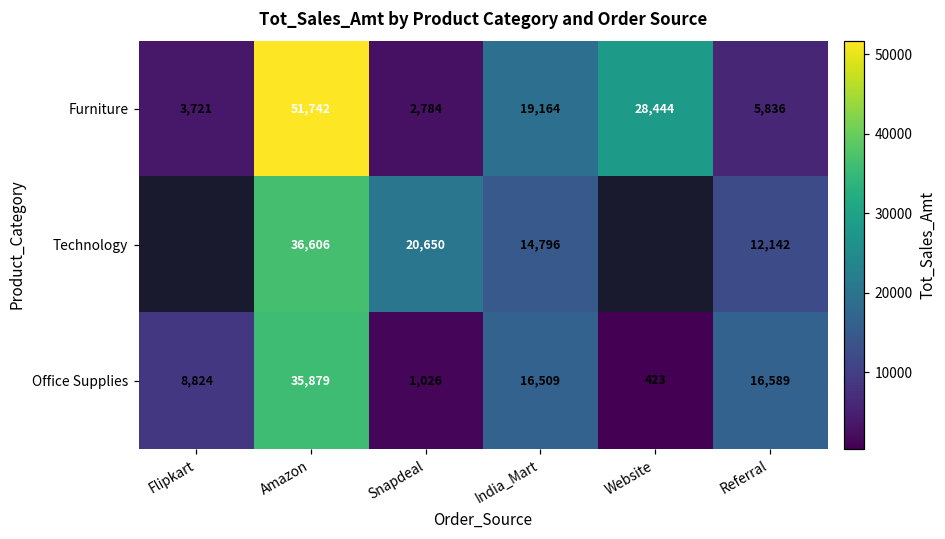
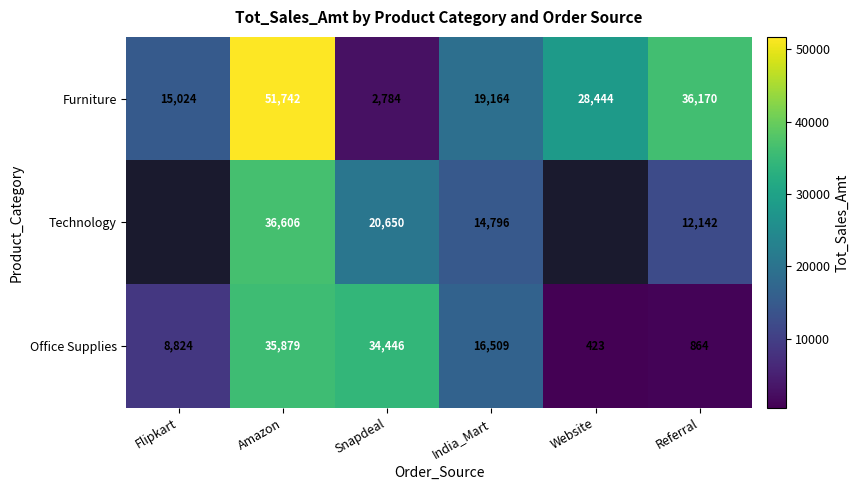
  {
    "Furniture": {
-     "Flipkart": "3,721",
+     "Flipkart": "15,024",
      "Amazon": "51,742",
      "Snapdeal": "2,784",
      "India_Mart": "19,164",
      "Website": "28,444",
-     "Referral": "5,836"
+     "Referral": "36,170"
    },
    "Technology": {
      "Amazon": "36,606",
      "Snapdeal": "20,650",
      "India_Mart": "14,796",
      "Referral": "12,142"
    },
    "Office Supplies": {
      "Flipkart": "8,824",
      "Amazon": "35,879",
-     "Snapdeal": "1,026",
+     "Snapdeal": "34,446",
      "India_Mart": "16,509",
      "Website": "423",
-     "Referral": "16,589"
+     "Referral": "864"
    }
  }
